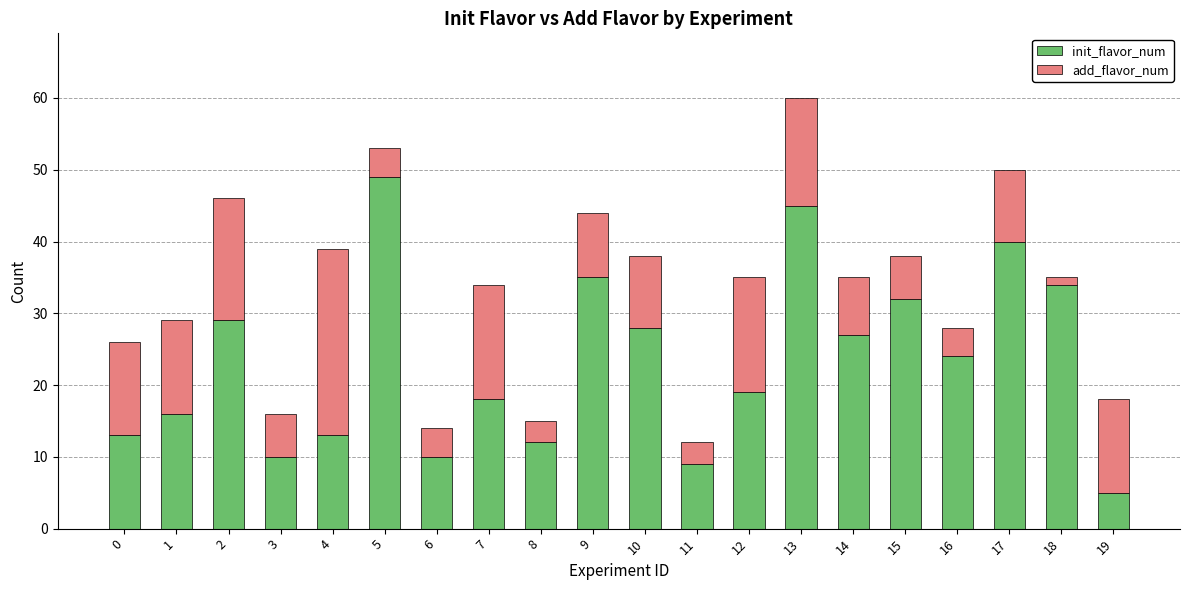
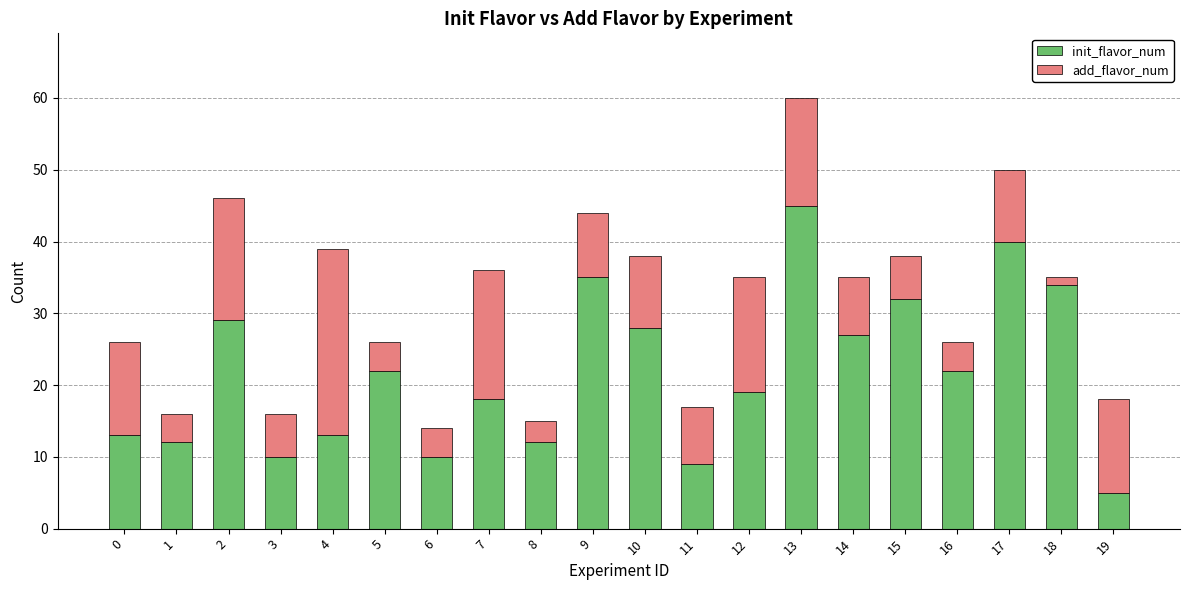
  {
    "init_flavor_num": {
      "0": 13,
-     "1": 16,
+     "1": 12,
      "2": 29,
      "3": 10,
      "4": 13,
-     "5": 49,
+     "5": 22,
      "6": 10,
      "7": 18,
      "8": 12,
      "9": 35,
      "10": 28,
      "11": 9,
      "12": 19,
      "13": 45,
      "14": 27,
      "15": 32,
-     "16": 24,
+     "16": 22,
      "17": 40,
      "18": 34,
      "19": 5
    },
    "add_flavor_num": {
      "0": 13,
-     "1": 13,
+     "1": 4,
      "2": 17,
      "3": 6,
      "4": 26,
      "5": 4,
      "6": 4,
-     "7": 16,
+     "7": 18,
      "8": 3,
      "9": 9,
      "10": 10,
-     "11": 3,
+     "11": 8,
      "12": 16,
      "13": 15,
      "14": 8,
      "15": 6,
      "16": 4,
      "17": 10,
      "18": 1,
      "19": 13
    }
  }
